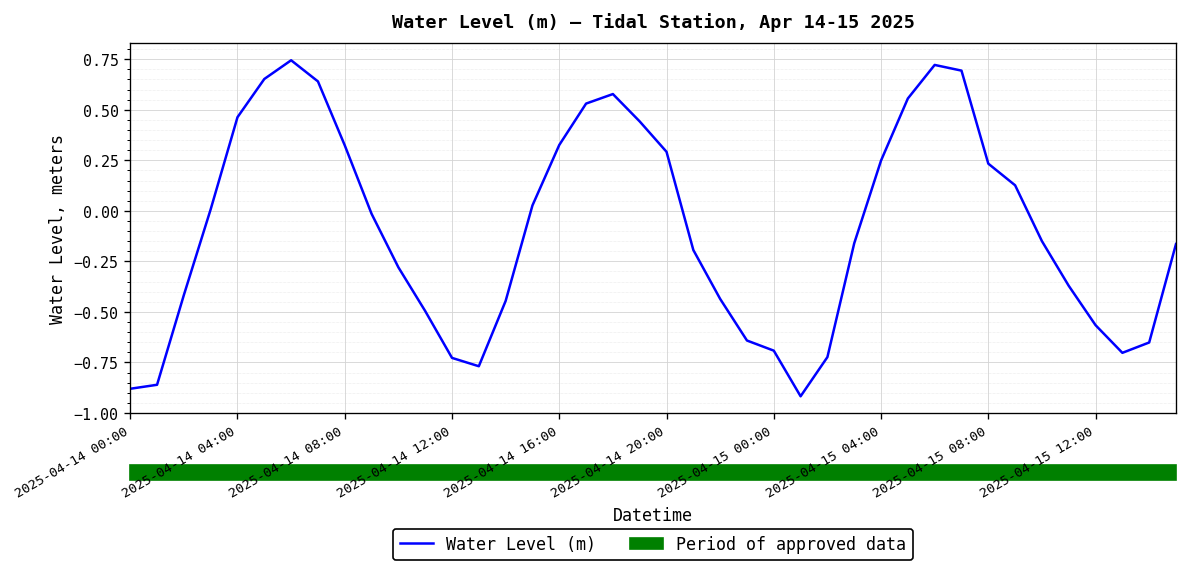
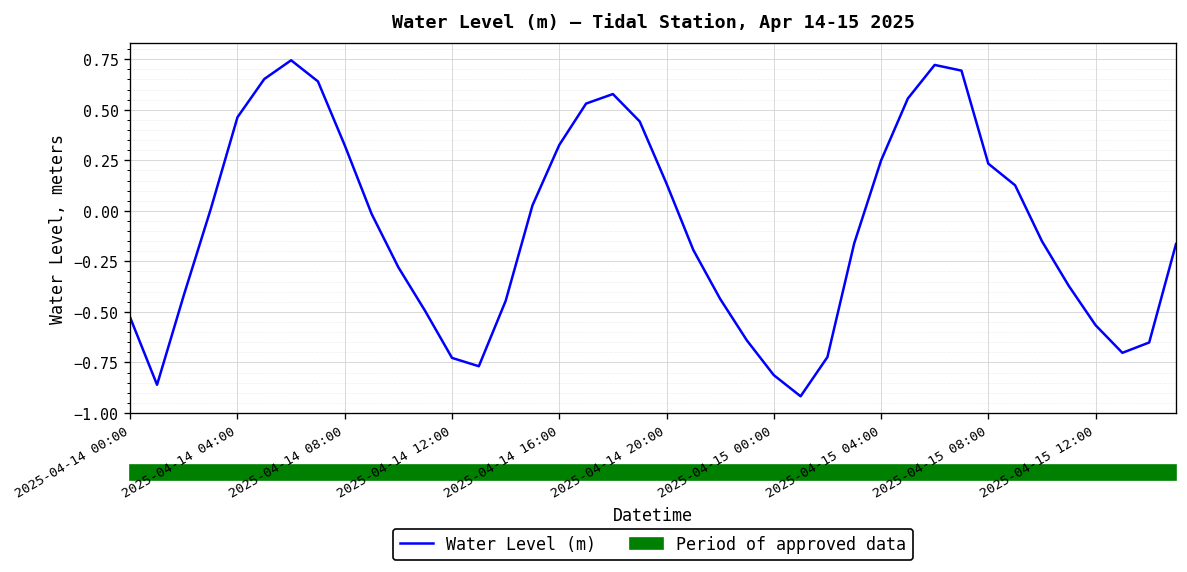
  {
-   "2025-04-14 00:00": -0.88,
+   "2025-04-14 00:00": -0.53,
    "2025-04-14 04:00": 0.46,
    "2025-04-14 08:00": 0.32,
    "2025-04-14 12:00": -0.73,
    "2025-04-14 16:00": 0.33,
-   "2025-04-14 20:00": 0.29,
-   "2025-04-15 00:00": -0.69,
+   "2025-04-14 20:00": 0.13,
+   "2025-04-15 00:00": -0.81,
    "2025-04-15 04:00": 0.25,
    "2025-04-15 08:00": 0.23,
    "2025-04-15 12:00": -0.57
  }
